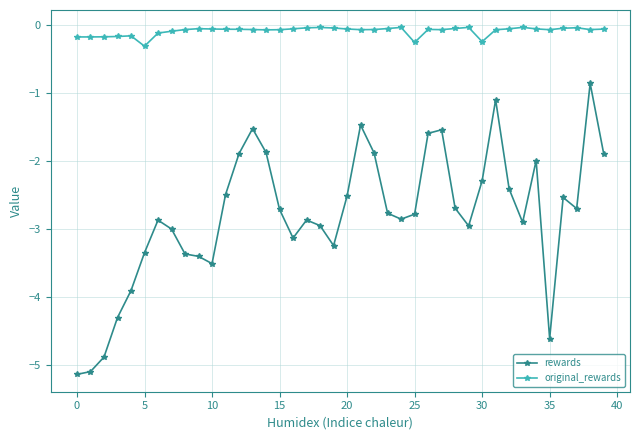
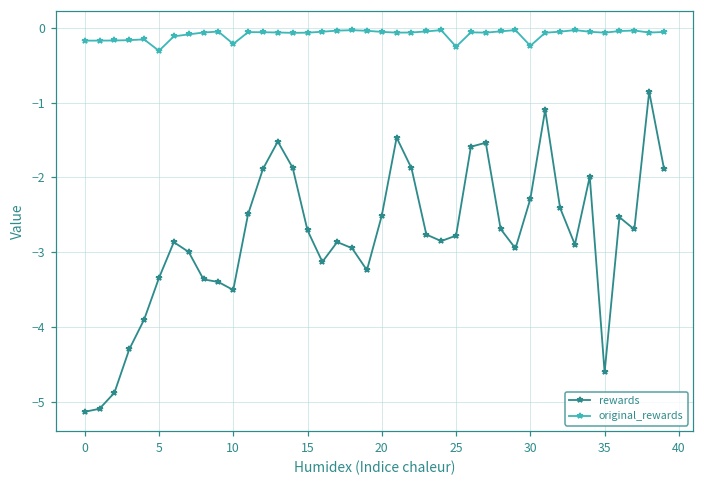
  {
    "rewards": {
      "0": -5.1,
      "5": -3.3,
      "10": -3.5,
      "15": -2.7,
      "20": -2.5,
      "25": -2.8,
      "30": -2.3,
      "35": -4.6
    },
    "original_rewards": {
      "0": -0.2,
      "5": -0.3,
-     "10": -0.1,
+     "10": -0.2,
      "15": -0.1,
      "20": -0.1,
      "25": -0.3,
      "30": -0.2,
      "35": -0.1
    }
  }
